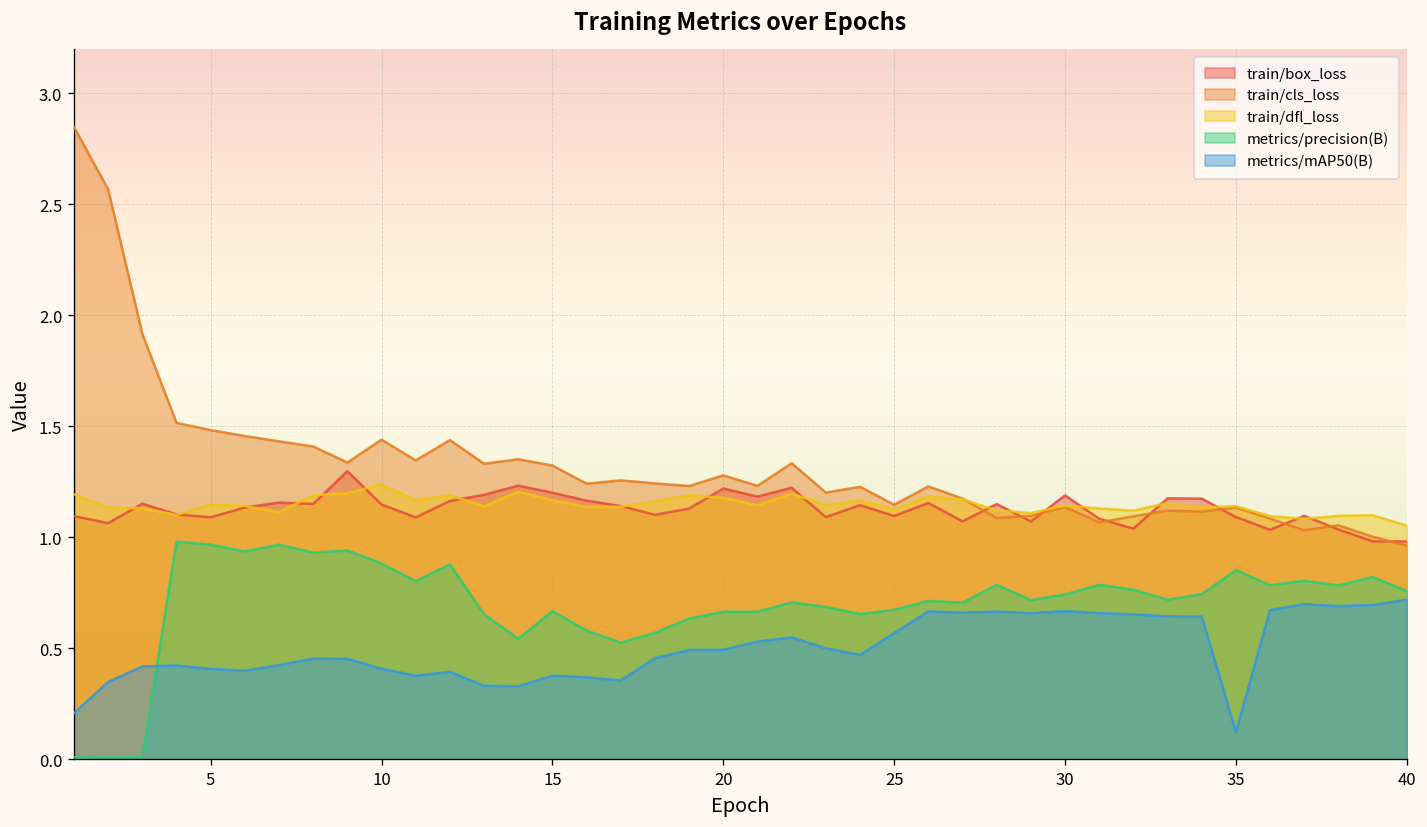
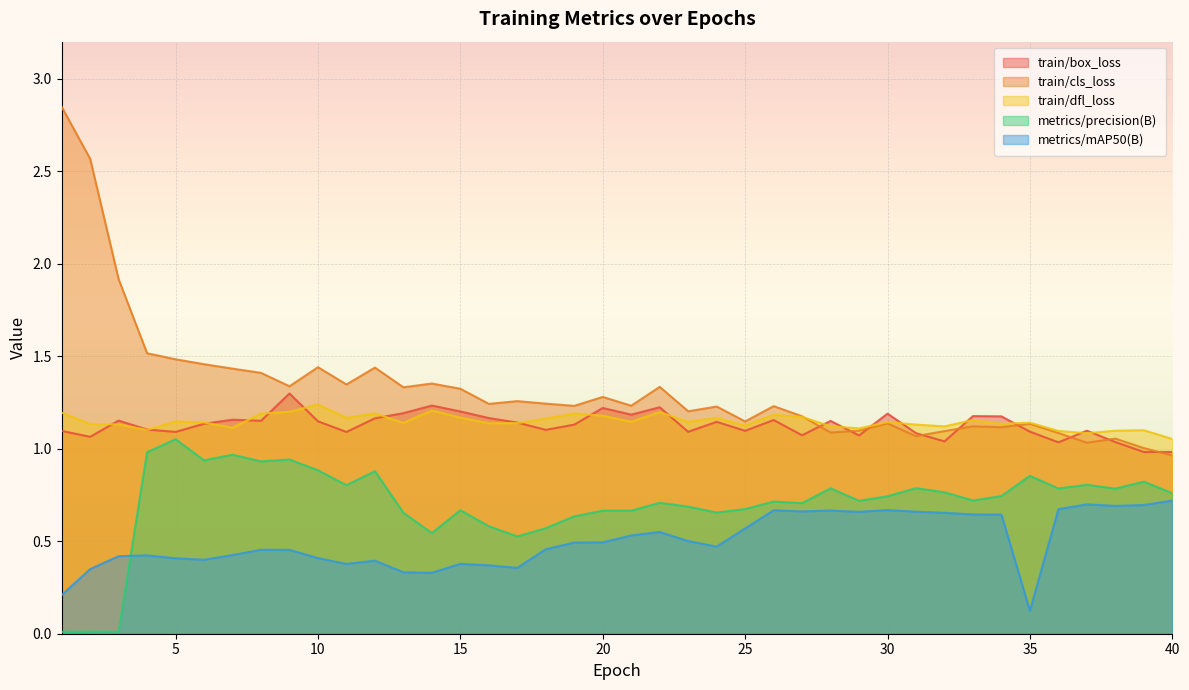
  {
    "metrics/precision(B)": {
-     "5": 0.97,
+     "5": 1.05,
      "10": 0.88,
      "15": 0.67,
      "20": 0.67,
      "25": 0.67,
      "30": 0.74,
      "35": 0.85,
      "40": 0.76
    },
    "metrics/mAP50(B)": {
      "5": 0.41,
      "10": 0.41,
      "15": 0.38,
      "20": 0.49,
      "25": 0.57,
      "30": 0.67,
      "35": 0.12,
      "40": 0.72
    }
  }
